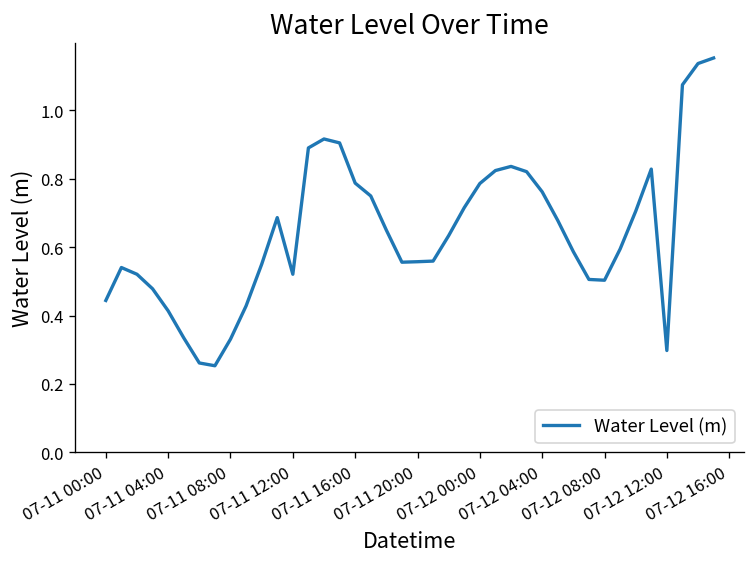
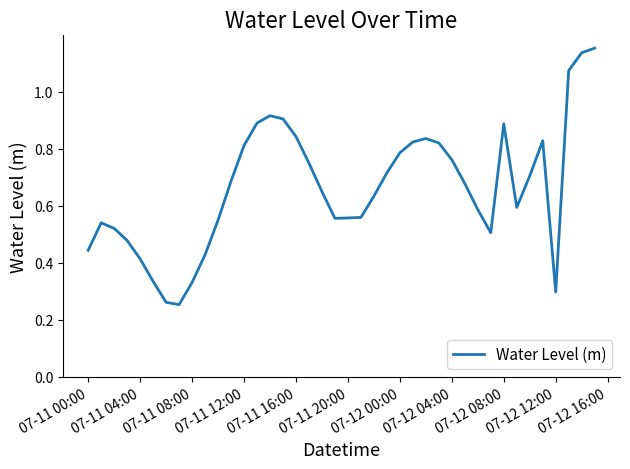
  {
    "07-11 00:00": 0.44,
    "07-11 04:00": 0.41,
    "07-11 08:00": 0.33,
-   "07-11 12:00": 0.52,
-   "07-11 16:00": 0.79,
+   "07-11 12:00": 0.81,
+   "07-11 16:00": 0.84,
    "07-11 20:00": 0.56,
    "07-12 00:00": 0.79,
    "07-12 04:00": 0.76,
-   "07-12 08:00": 0.50,
+   "07-12 08:00": 0.89,
    "07-12 12:00": 0.30
  }
